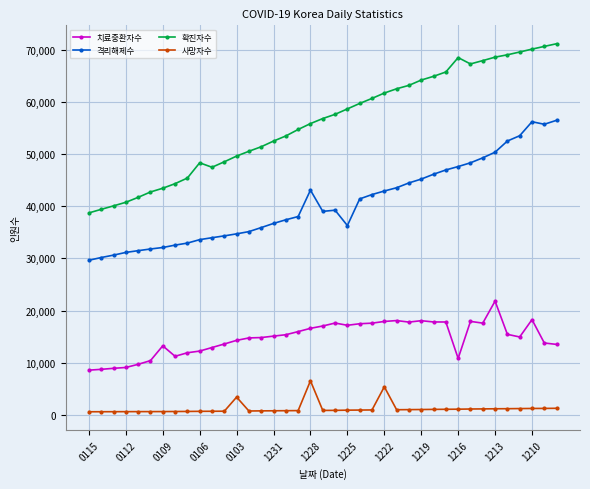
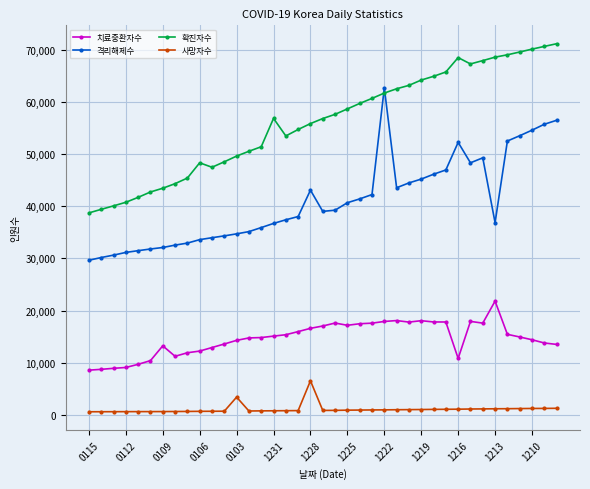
  {
    "치료중환자수": {
      "0115": "9,000",
      "0112": "9,000",
      "0109": "13,000",
      "0106": "12,000",
      "0103": "14,000",
      "1231": "15,000",
      "1228": "17,000",
      "1225": "17,000",
      "1222": "18,000",
      "1219": "18,000",
      "1216": "11,000",
      "1213": "22,000",
-     "1210": "18,000"
+     "1210": "14,000"
    },
    "격리해제수": {
      "0115": "30,000",
      "0112": "31,000",
      "0109": "32,000",
      "0106": "34,000",
      "0103": "35,000",
      "1231": "37,000",
      "1228": "43,000",
-     "1225": "36,000",
-     "1222": "43,000",
+     "1225": "41,000",
+     "1222": "63,000",
      "1219": "45,000",
-     "1216": "48,000",
-     "1213": "50,000",
-     "1210": "56,000"
+     "1216": "52,000",
+     "1213": "37,000",
+     "1210": "55,000"
    },
    "확진자수": {
      "0115": "39,000",
      "0112": "41,000",
      "0109": "43,000",
      "0106": "48,000",
      "0103": "50,000",
-     "1231": "53,000",
+     "1231": "57,000",
      "1228": "56,000",
      "1225": "59,000",
      "1222": "62,000",
      "1219": "64,000",
      "1216": "69,000",
      "1213": "69,000",
      "1210": "70,000"
    },
    "사망자수": {
      "0115": "1,000",
      "0112": "1,000",
      "0109": "1,000",
      "0106": "1,000",
      "0103": "3,000",
      "1231": "1,000",
      "1228": "6,000",
      "1225": "1,000",
-     "1222": "5,000",
+     "1222": "1,000",
      "1219": "1,000",
      "1216": "1,000",
      "1213": "1,000",
      "1210": "1,000"
    }
  }
